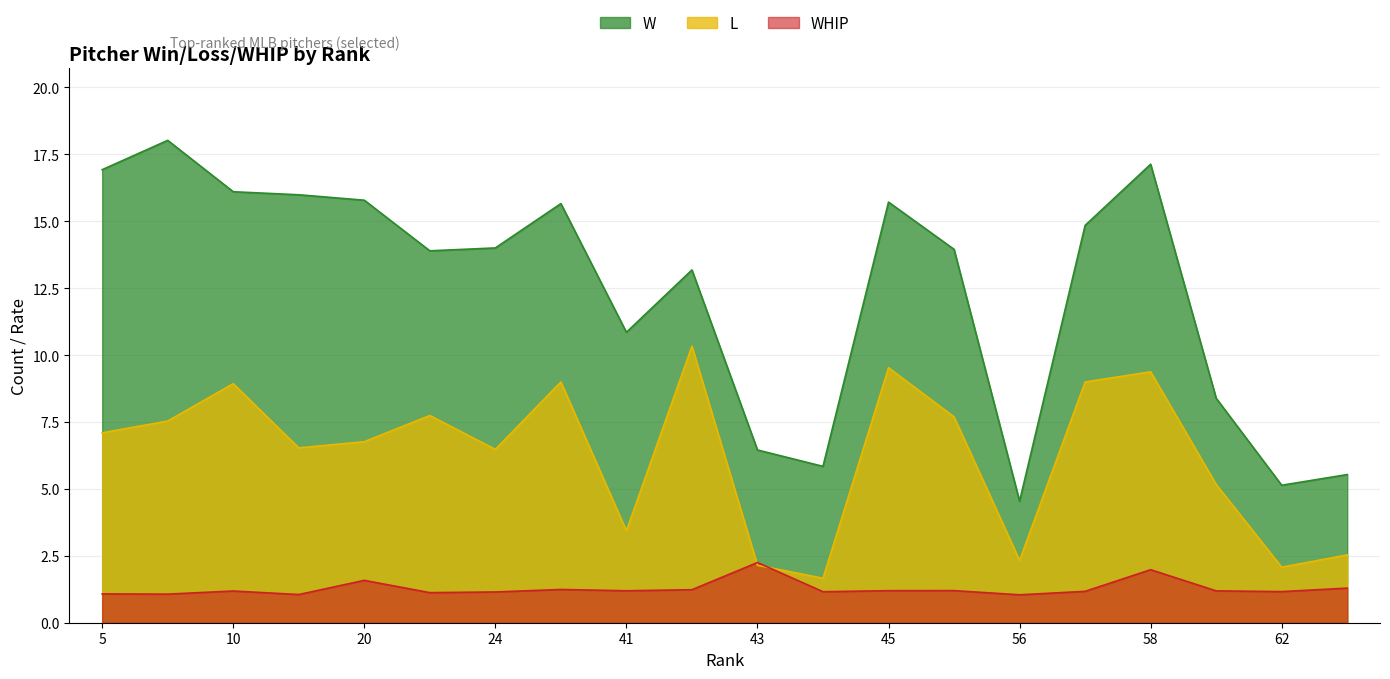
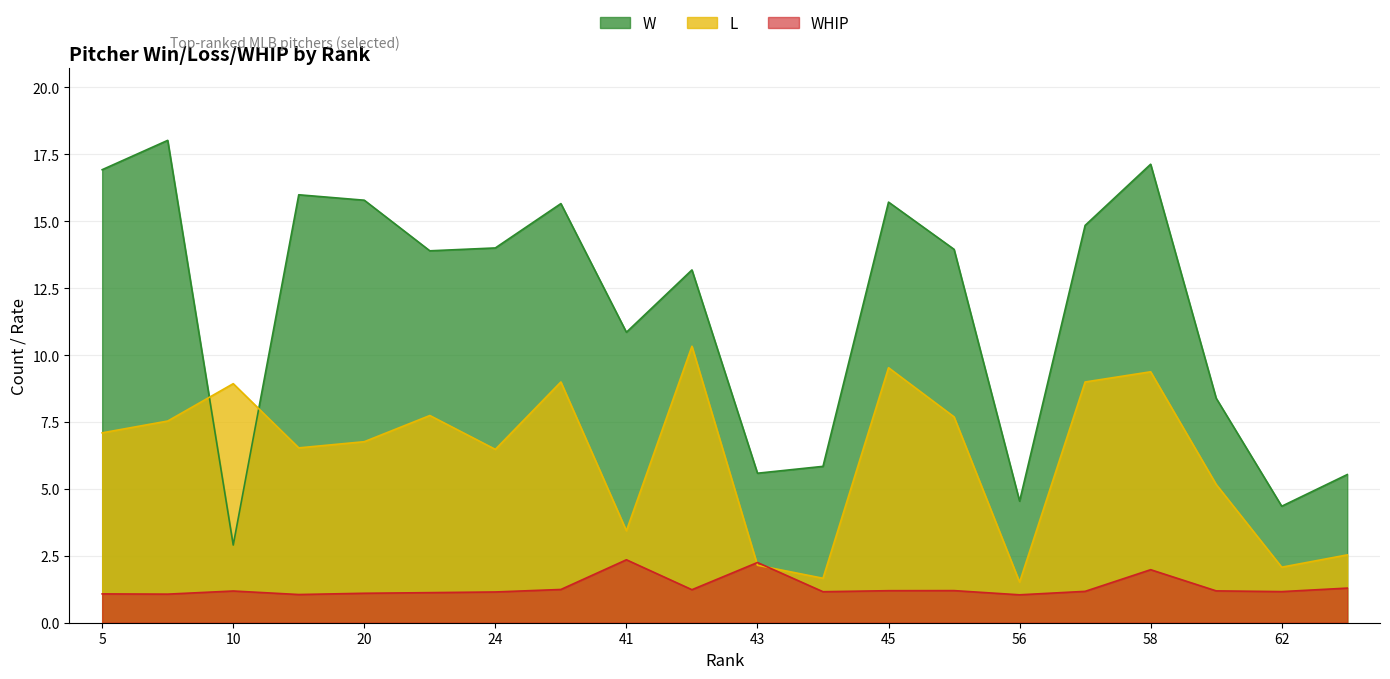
  {
    "W": {
-     "10": 16.1,
+     "10": 2.9,
      "20": 15.8,
      "24": 14.0,
      "41": 10.9,
-     "43": 6.5,
+     "43": 5.6,
      "45": 15.7,
      "56": 4.5,
      "58": 17.1,
-     "62": 5.1
+     "62": 4.4
    },
    "L": {
      "10": 8.9,
      "20": 6.8,
      "24": 6.5,
      "41": 3.4,
      "43": 2.1,
      "45": 9.5,
-     "56": 2.3,
+     "56": 1.5,
      "58": 9.4,
      "62": 2.1
    },
    "WHIP": {
      "10": 1.2,
-     "20": 1.6,
+     "20": 1.1,
      "24": 1.1,
-     "41": 1.2,
+     "41": 2.4,
      "43": 2.2,
      "45": 1.2,
      "56": 1.0,
      "58": 2.0,
      "62": 1.2
    }
  }
